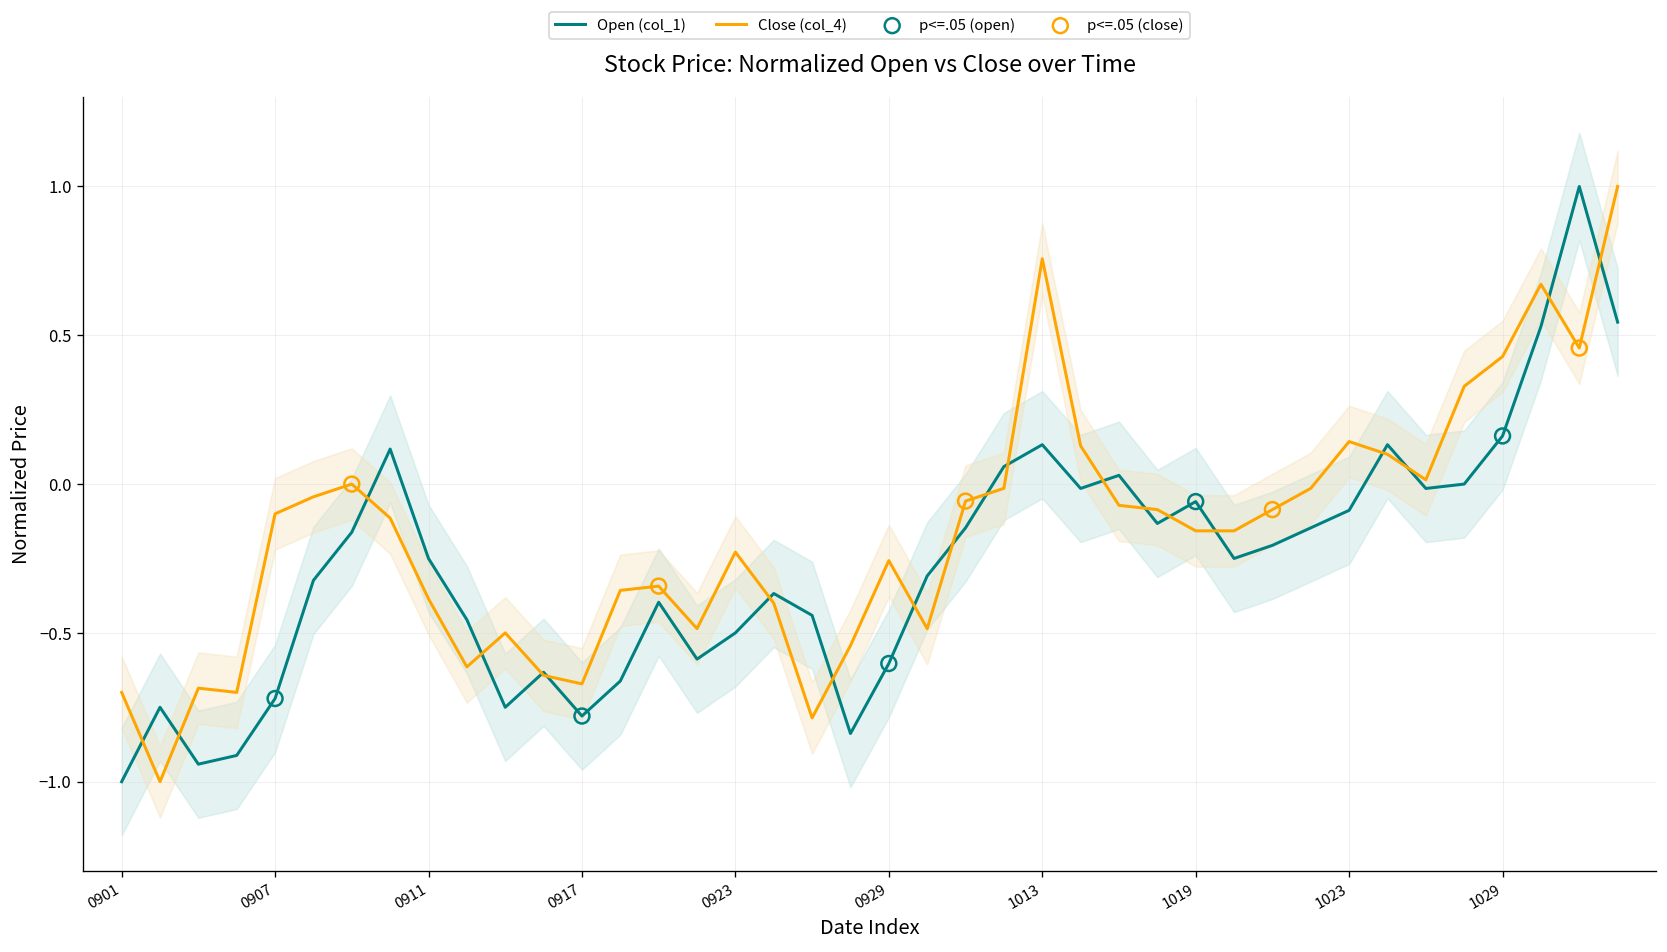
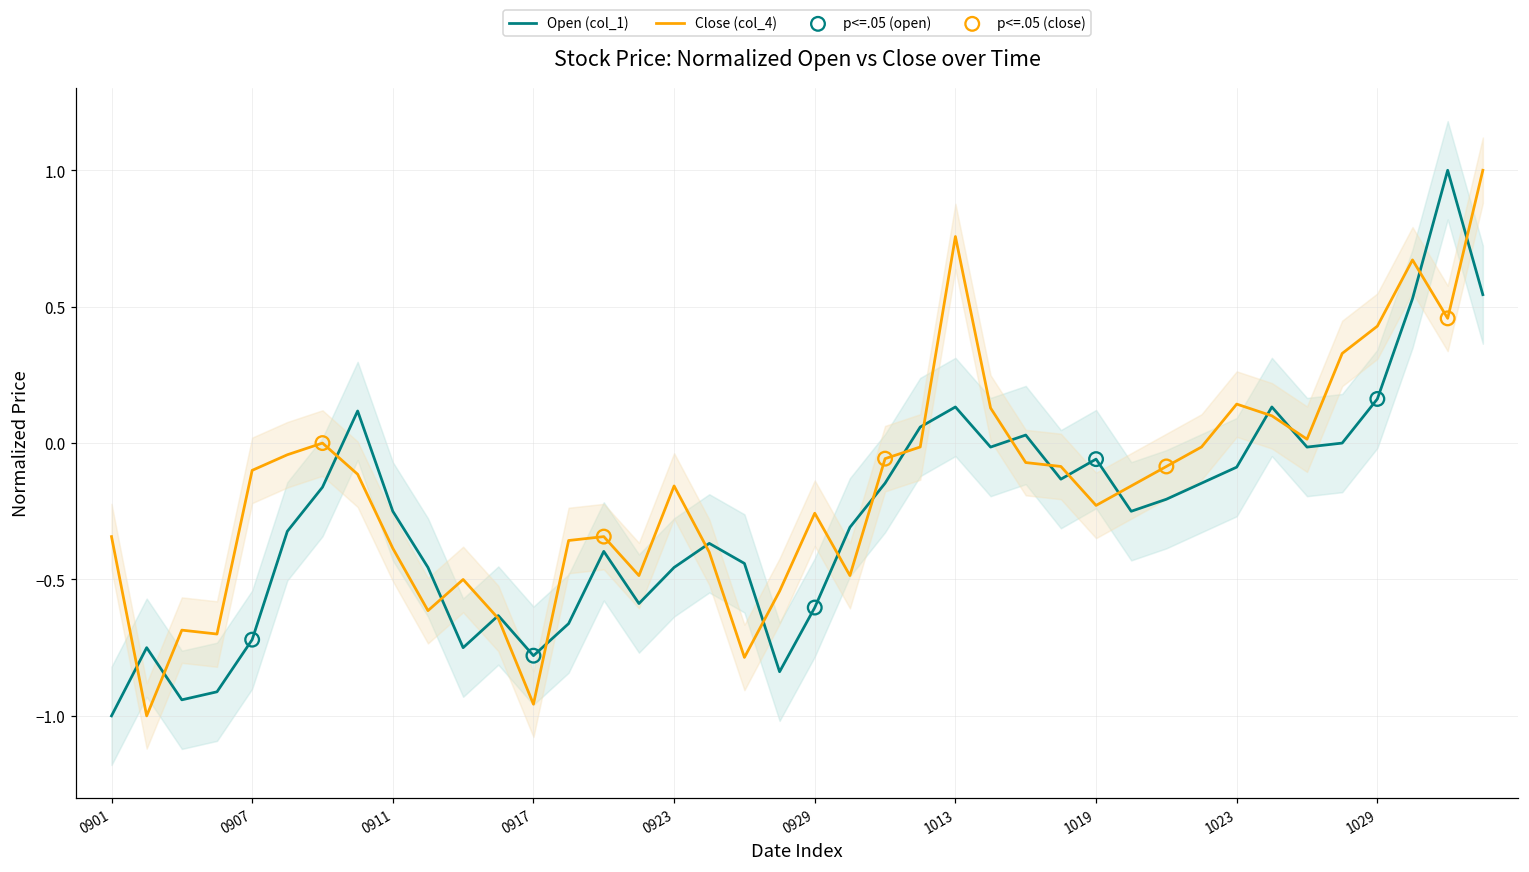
  {
    "Open (col_1)": {
      "0901": -1.00,
      "0911": -0.25,
-     "0923": -0.50,
+     "0923": -0.46,
      "1013": 0.13,
      "1023": -0.09
    },
    "Close (col_4)": {
-     "0901": -0.70,
+     "0901": -0.34,
      "0907": -0.10,
      "0911": -0.39,
-     "0917": -0.67,
-     "0923": -0.23,
+     "0917": -0.96,
+     "0923": -0.16,
      "0929": -0.26,
      "1013": 0.76,
-     "1019": -0.16,
+     "1019": -0.23,
      "1023": 0.14,
      "1029": 0.43
    }
  }
